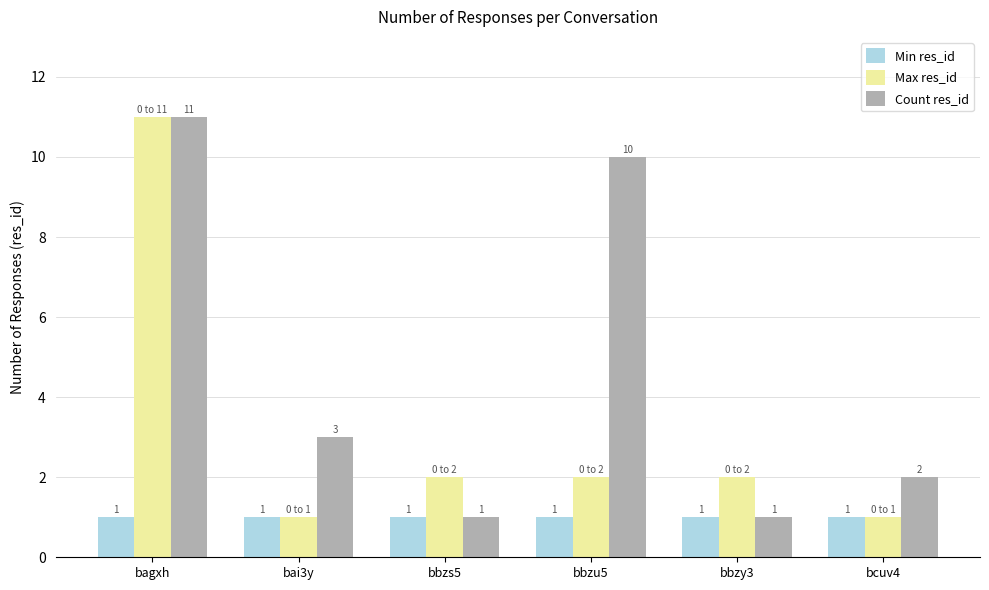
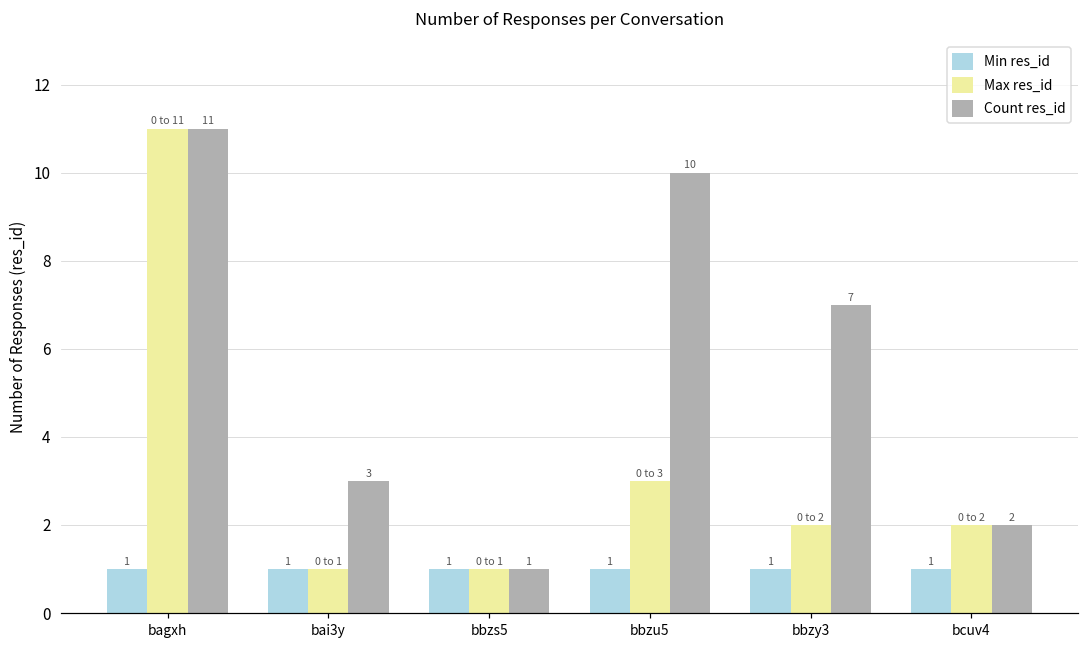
  {
    "Min res_id": {
      "bagxh": 1,
      "bai3y": 1,
      "bbzs5": 1,
      "bbzu5": 1,
      "bbzy3": 1,
      "bcuv4": 1
    },
    "Max res_id": {
      "bagxh": 11,
      "bai3y": 1,
-     "bbzs5": 2,
-     "bbzu5": 2,
+     "bbzs5": 1,
+     "bbzu5": 3,
      "bbzy3": 2,
-     "bcuv4": 1
+     "bcuv4": 2
    },
    "Count res_id": {
      "bagxh": 11,
      "bai3y": 3,
      "bbzs5": 1,
      "bbzu5": 10,
-     "bbzy3": 1,
+     "bbzy3": 7,
      "bcuv4": 2
    }
  }
